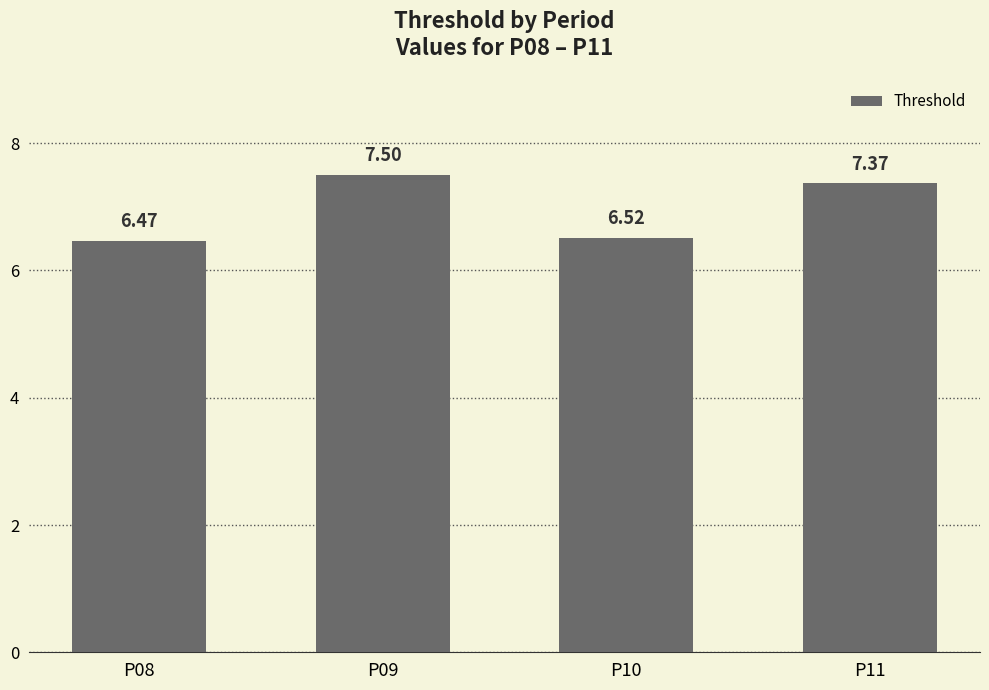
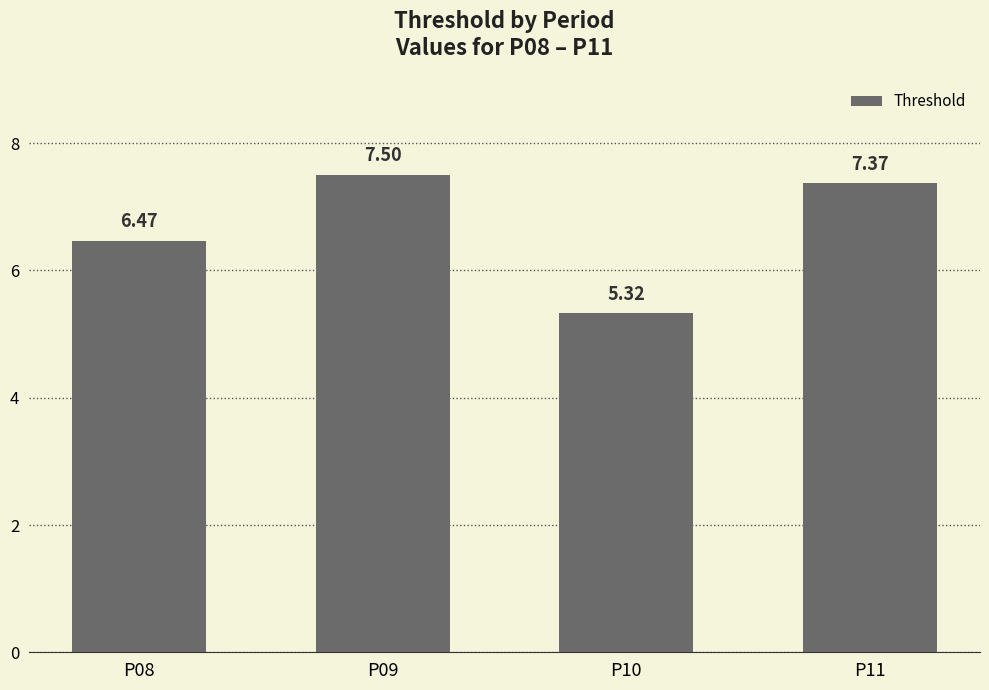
  {
    "P08": 6.47,
    "P09": 7.50,
-   "P10": 6.52,
+   "P10": 5.32,
    "P11": 7.37
  }
